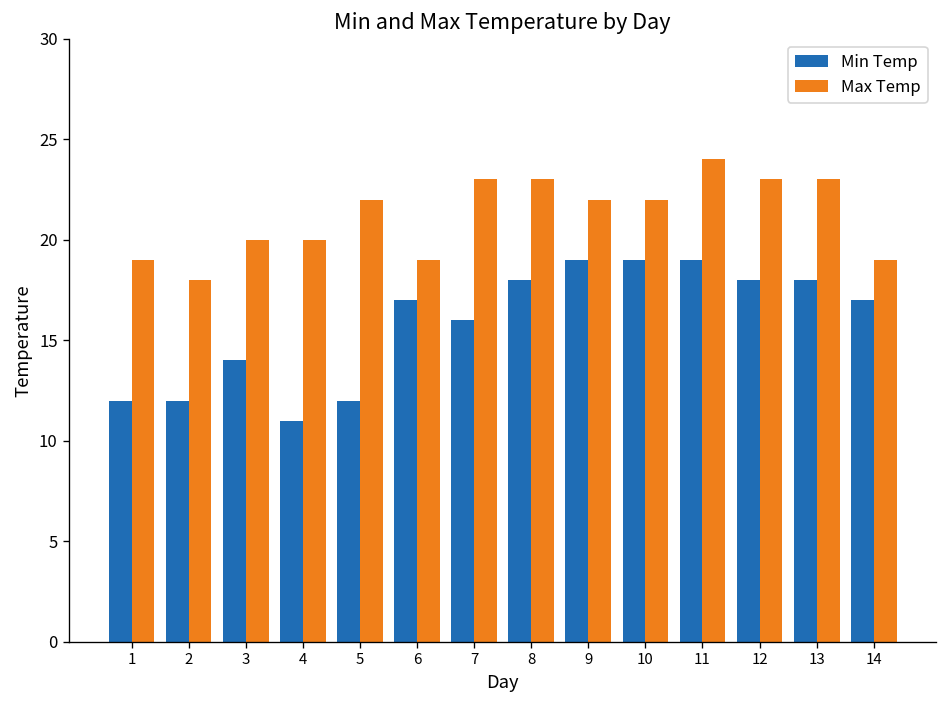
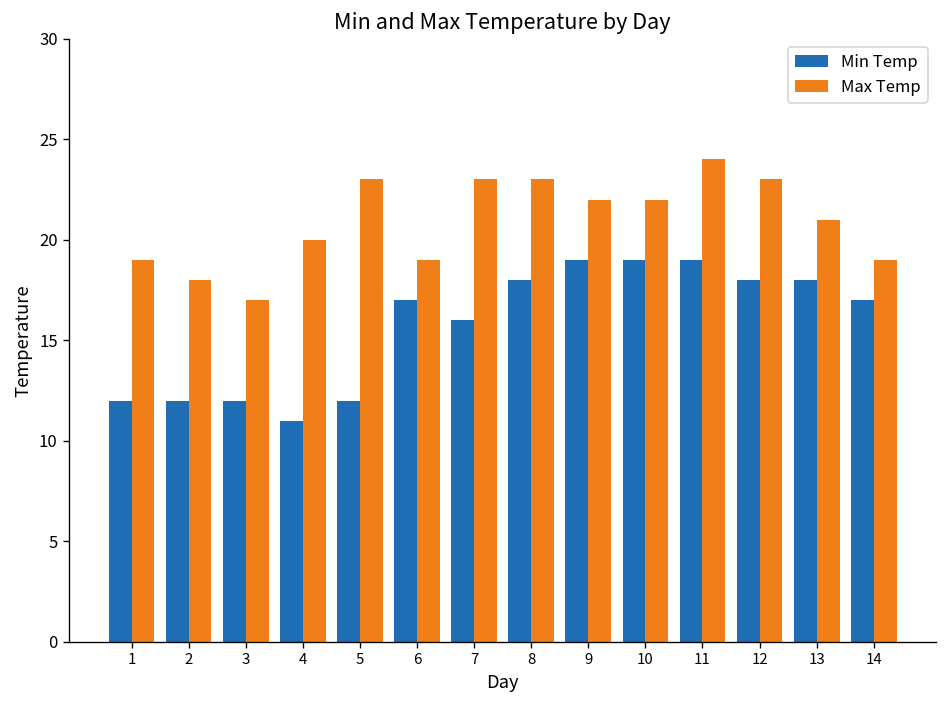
  {
    "Min Temp": {
      "1": 12,
      "2": 12,
-     "3": 14,
+     "3": 12,
      "4": 11,
      "5": 12,
      "6": 17,
      "7": 16,
      "8": 18,
      "9": 19,
      "10": 19,
      "11": 19,
      "12": 18,
      "13": 18,
      "14": 17
    },
    "Max Temp": {
      "1": 19,
      "2": 18,
-     "3": 20,
+     "3": 17,
      "4": 20,
-     "5": 22,
+     "5": 23,
      "6": 19,
      "7": 23,
      "8": 23,
      "9": 22,
      "10": 22,
      "11": 24,
      "12": 23,
-     "13": 23,
+     "13": 21,
      "14": 19
    }
  }
